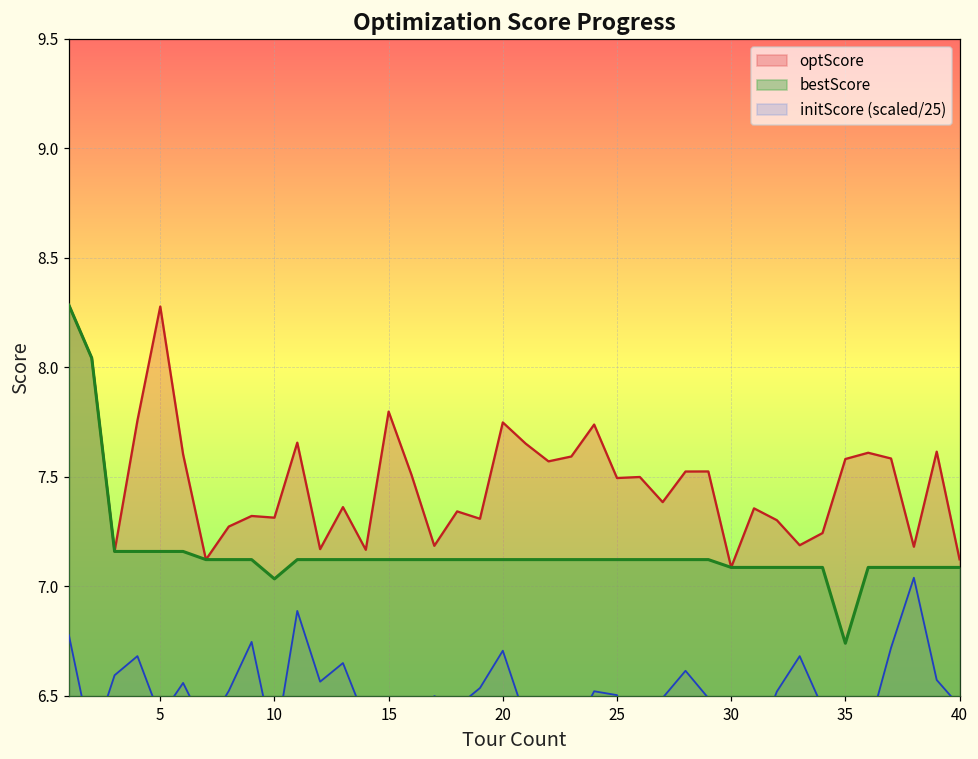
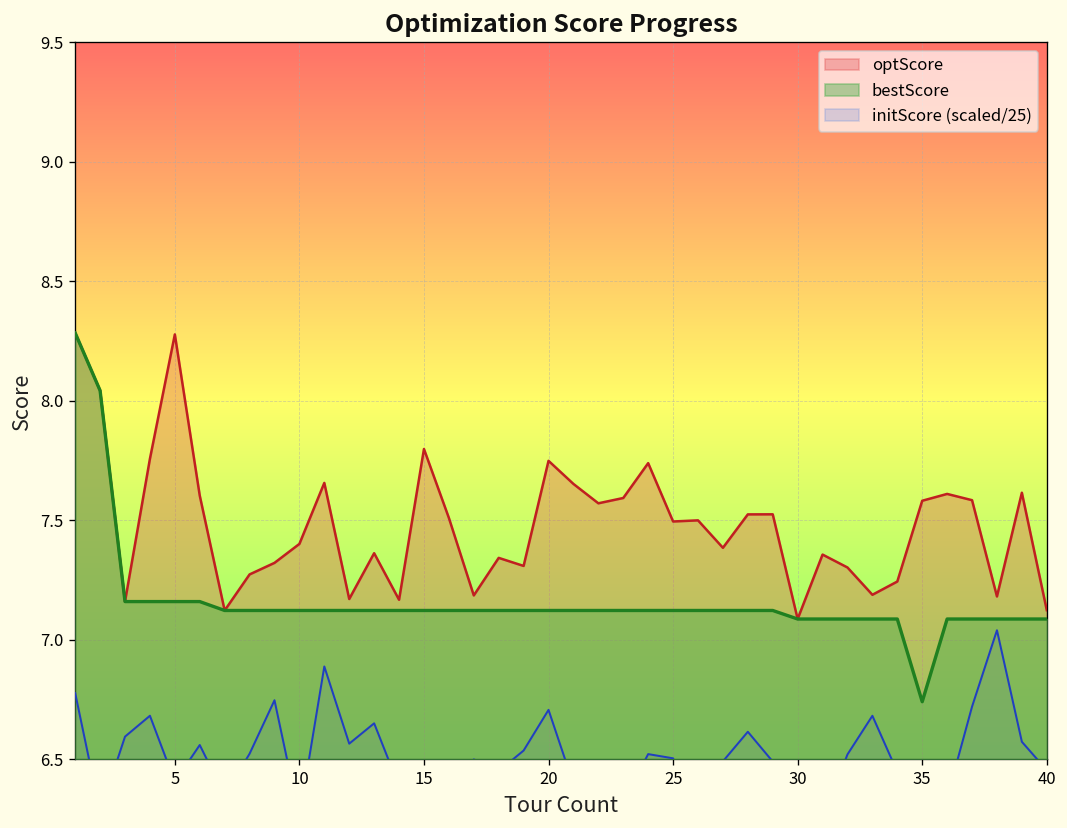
  {
    "optScore": {
      "5": 8.28,
-     "10": 7.31,
+     "10": 7.40,
      "15": 7.80,
      "20": 7.75,
      "25": 7.50,
      "35": 7.58,
      "40": 7.12
    },
    "bestScore": {
      "5": 7.16,
-     "10": 7.03,
+     "10": 7.12,
      "15": 7.12,
      "20": 7.12,
      "25": 7.12,
      "35": 6.74,
      "40": 7.09
    }
  }
